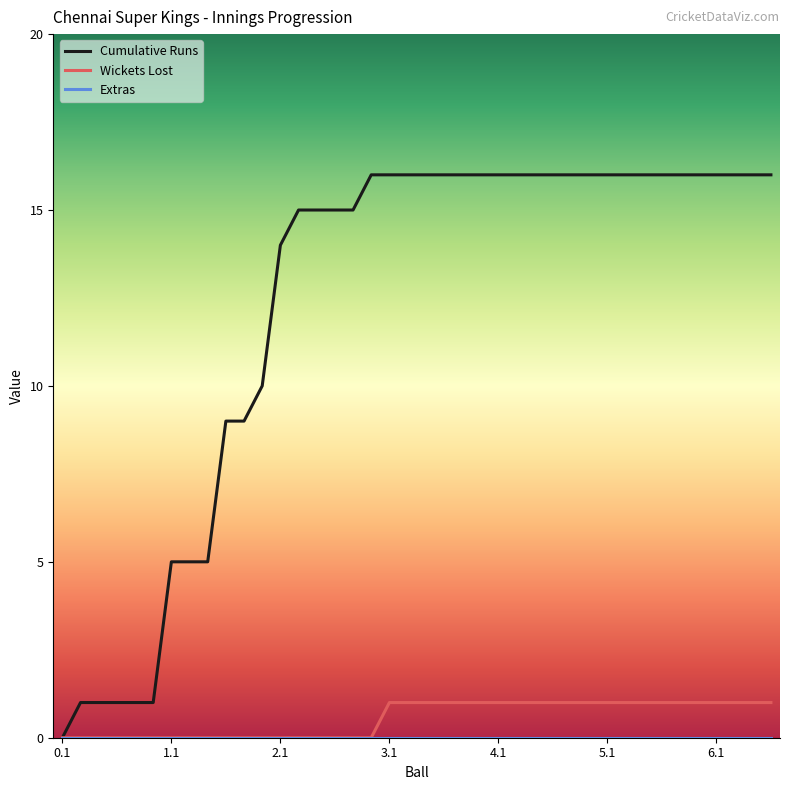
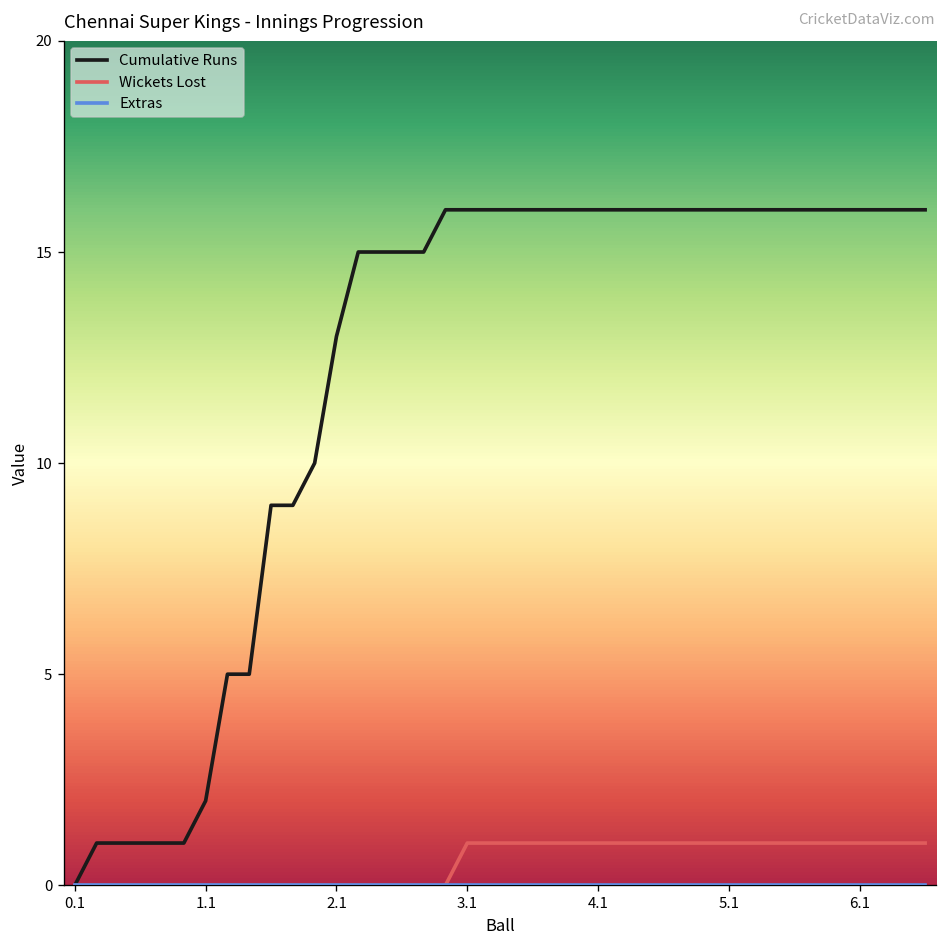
  {
    "Cumulative Runs": {
-     "1.1": 5,
-     "2.1": 14,
+     "1.1": 2,
+     "2.1": 13,
      "3.1": 16,
      "4.1": 16,
      "5.1": 16,
      "6.1": 16
    },
    "Wickets Lost": {
      "3.1": 1,
      "4.1": 1,
      "5.1": 1,
      "6.1": 1
    },
    "Extras": {
      "3.1": 0,
      "4.1": 0,
      "5.1": 0,
      "6.1": 0
    }
  }
